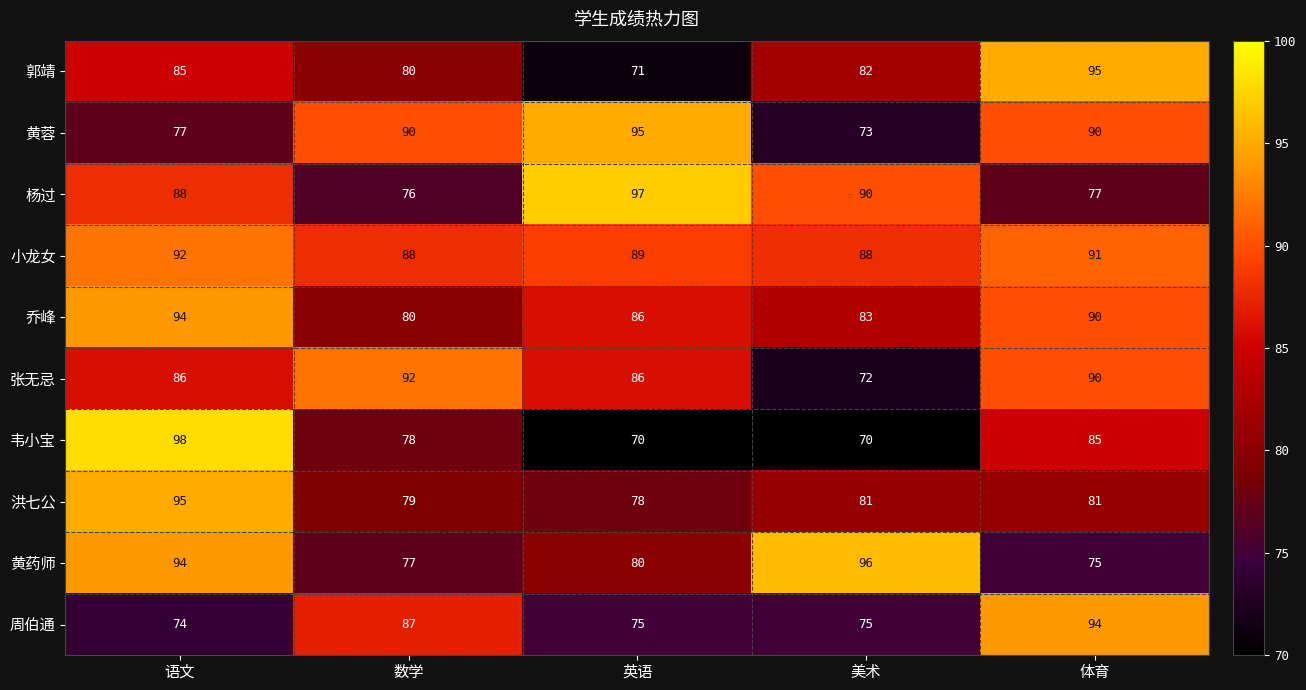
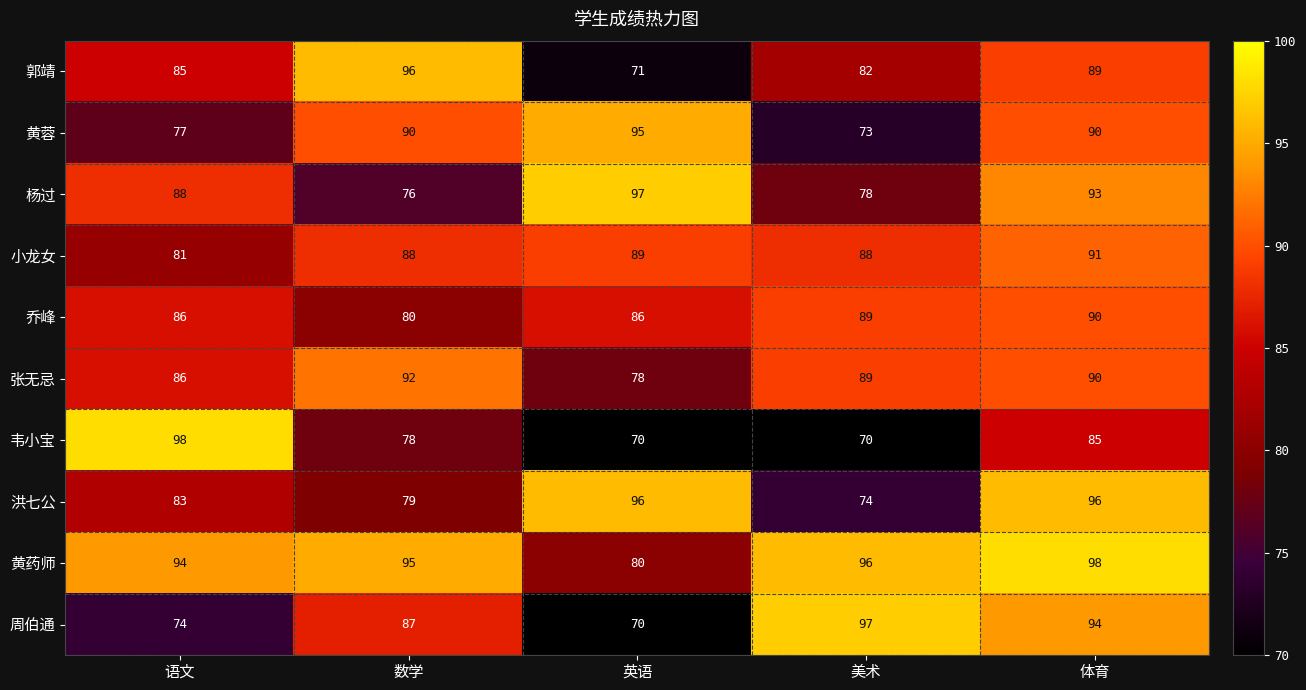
  {
    "郭靖": {
      "语文": 85,
-     "数学": 80,
+     "数学": 96,
      "英语": 71,
      "美术": 82,
-     "体育": 95
+     "体育": 89
    },
    "黄蓉": {
      "语文": 77,
      "数学": 90,
      "英语": 95,
      "美术": 73,
      "体育": 90
    },
    "杨过": {
      "语文": 88,
      "数学": 76,
      "英语": 97,
-     "美术": 90,
-     "体育": 77
+     "美术": 78,
+     "体育": 93
    },
    "小龙女": {
-     "语文": 92,
+     "语文": 81,
      "数学": 88,
      "英语": 89,
      "美术": 88,
      "体育": 91
    },
    "乔峰": {
-     "语文": 94,
+     "语文": 86,
      "数学": 80,
      "英语": 86,
-     "美术": 83,
+     "美术": 89,
      "体育": 90
    },
    "张无忌": {
      "语文": 86,
      "数学": 92,
-     "英语": 86,
-     "美术": 72,
+     "英语": 78,
+     "美术": 89,
      "体育": 90
    },
    "韦小宝": {
      "语文": 98,
      "数学": 78,
      "英语": 70,
      "美术": 70,
      "体育": 85
    },
    "洪七公": {
-     "语文": 95,
+     "语文": 83,
      "数学": 79,
-     "英语": 78,
-     "美术": 81,
-     "体育": 81
+     "英语": 96,
+     "美术": 74,
+     "体育": 96
    },
    "黄药师": {
      "语文": 94,
-     "数学": 77,
+     "数学": 95,
      "英语": 80,
      "美术": 96,
-     "体育": 75
+     "体育": 98
    },
    "周伯通": {
      "语文": 74,
      "数学": 87,
-     "英语": 75,
-     "美术": 75,
+     "英语": 70,
+     "美术": 97,
      "体育": 94
    }
  }
